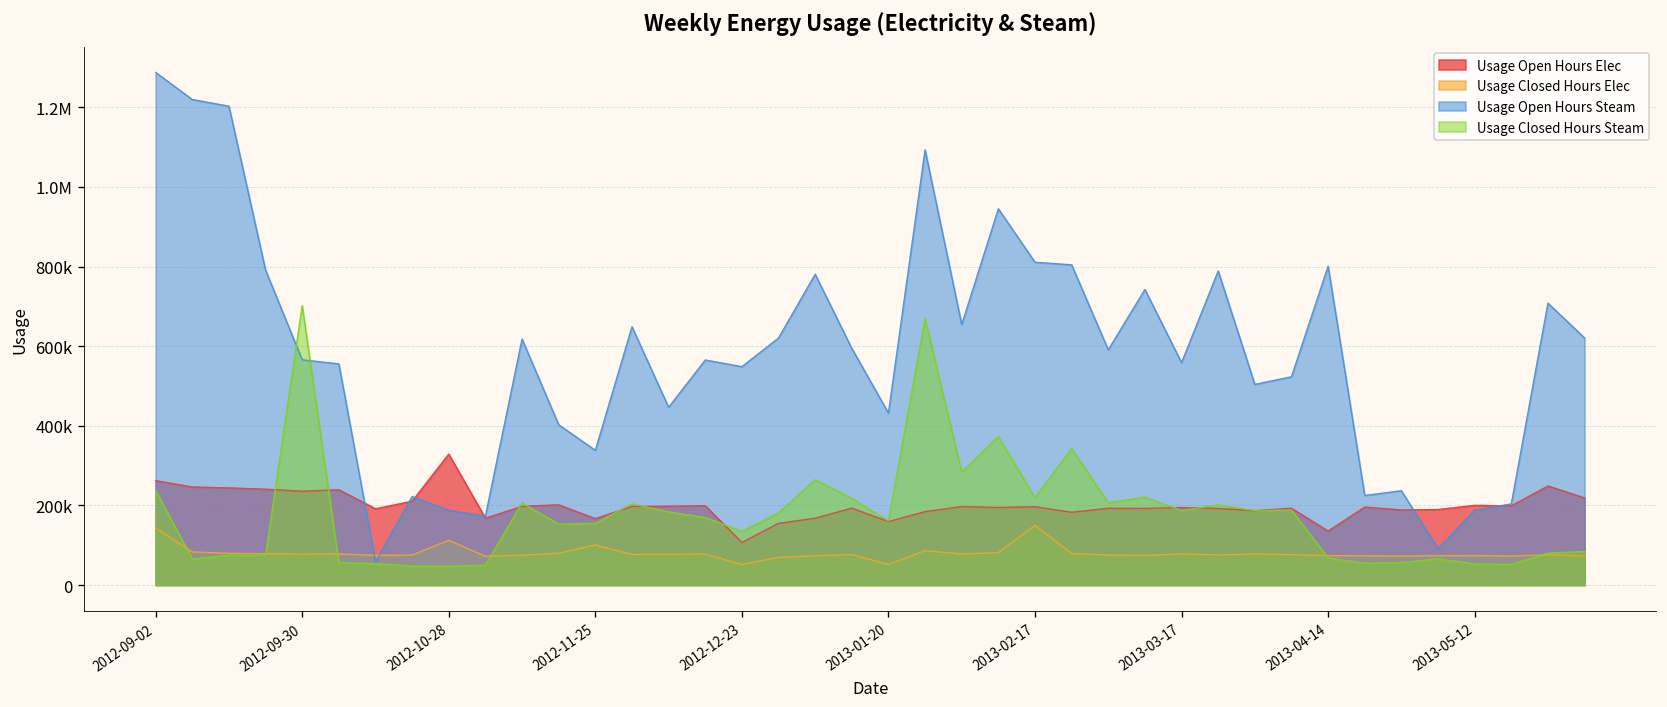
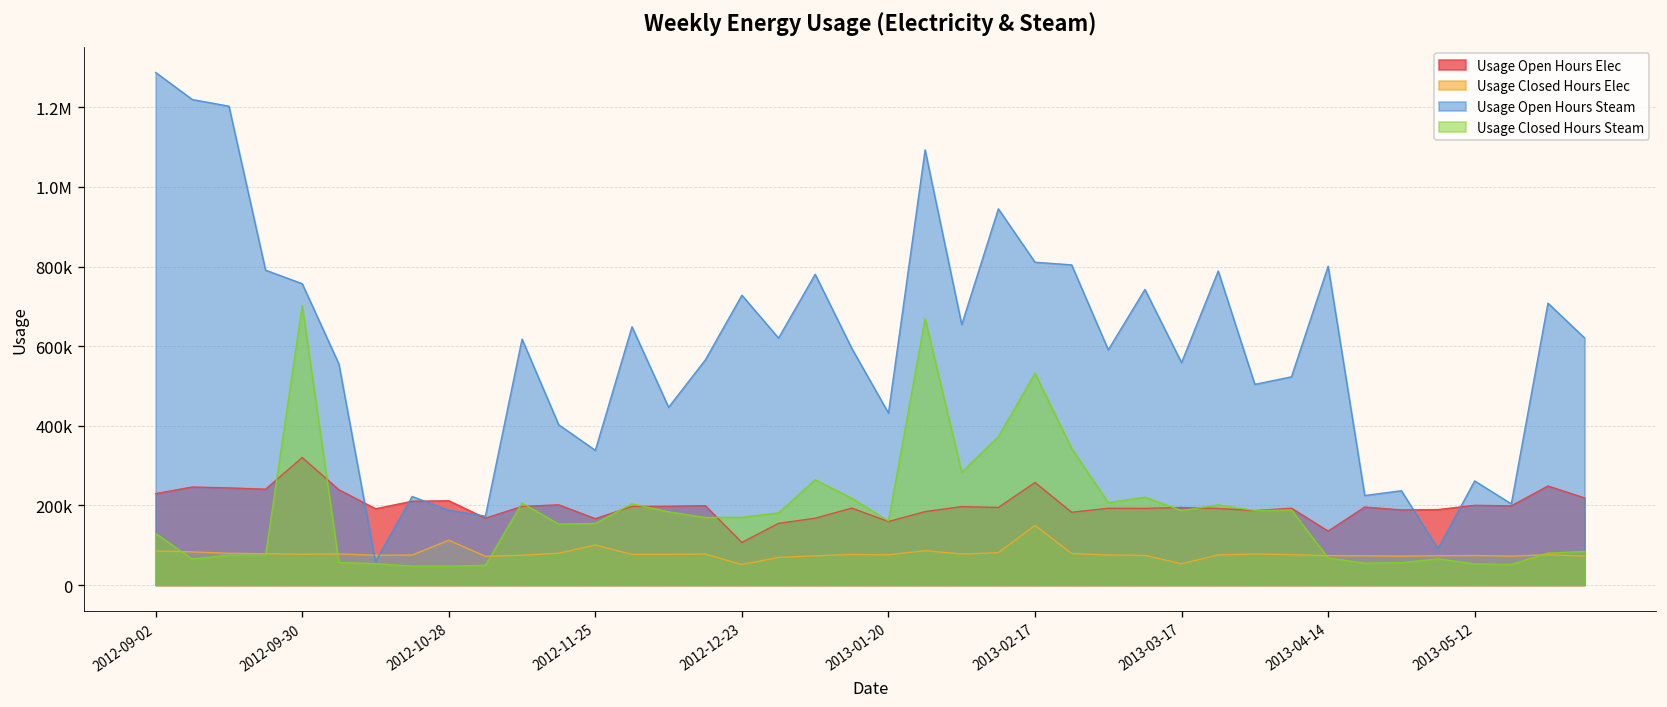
  {
    "Usage Open Hours Elec": {
-     "2012-09-02": 260000,
-     "2012-09-30": 240000,
-     "2012-10-28": 330000,
+     "2012-09-02": 230000,
+     "2012-09-30": 320000,
+     "2012-10-28": 210000,
      "2012-11-25": 170000,
      "2012-12-23": 110000,
-     "2013-02-17": 200000,
+     "2013-02-17": 260000,
      "2013-04-14": 140000,
      "2013-05-12": 200000
    },
    "Usage Closed Hours Elec": {
-     "2012-09-02": 140000,
+     "2012-09-02": 90000,
      "2012-09-30": 80000,
      "2012-10-28": 110000,
      "2012-11-25": 100000,
      "2012-12-23": 50000,
-     "2013-01-20": 50000,
+     "2013-01-20": 80000,
      "2013-02-17": 150000,
-     "2013-03-17": 80000,
+     "2013-03-17": 50000,
      "2013-05-12": 70000
    },
    "Usage Open Hours Steam": {
      "2012-09-02": 1290000,
-     "2012-09-30": 570000,
+     "2012-09-30": 760000,
      "2012-10-28": 190000,
      "2012-11-25": 340000,
-     "2012-12-23": 550000,
+     "2012-12-23": 730000,
      "2013-01-20": 430000,
      "2013-02-17": 810000,
      "2013-03-17": 560000,
      "2013-04-14": 800000,
-     "2013-05-12": 190000
+     "2013-05-12": 260000
    },
    "Usage Closed Hours Steam": {
-     "2012-09-02": 240000,
+     "2012-09-02": 130000,
      "2012-09-30": 700000,
      "2012-10-28": 50000,
      "2012-11-25": 150000,
-     "2012-12-23": 130000,
-     "2013-02-17": 220000,
+     "2012-12-23": 170000,
+     "2013-02-17": 530000,
      "2013-05-12": 50000
    }
  }
